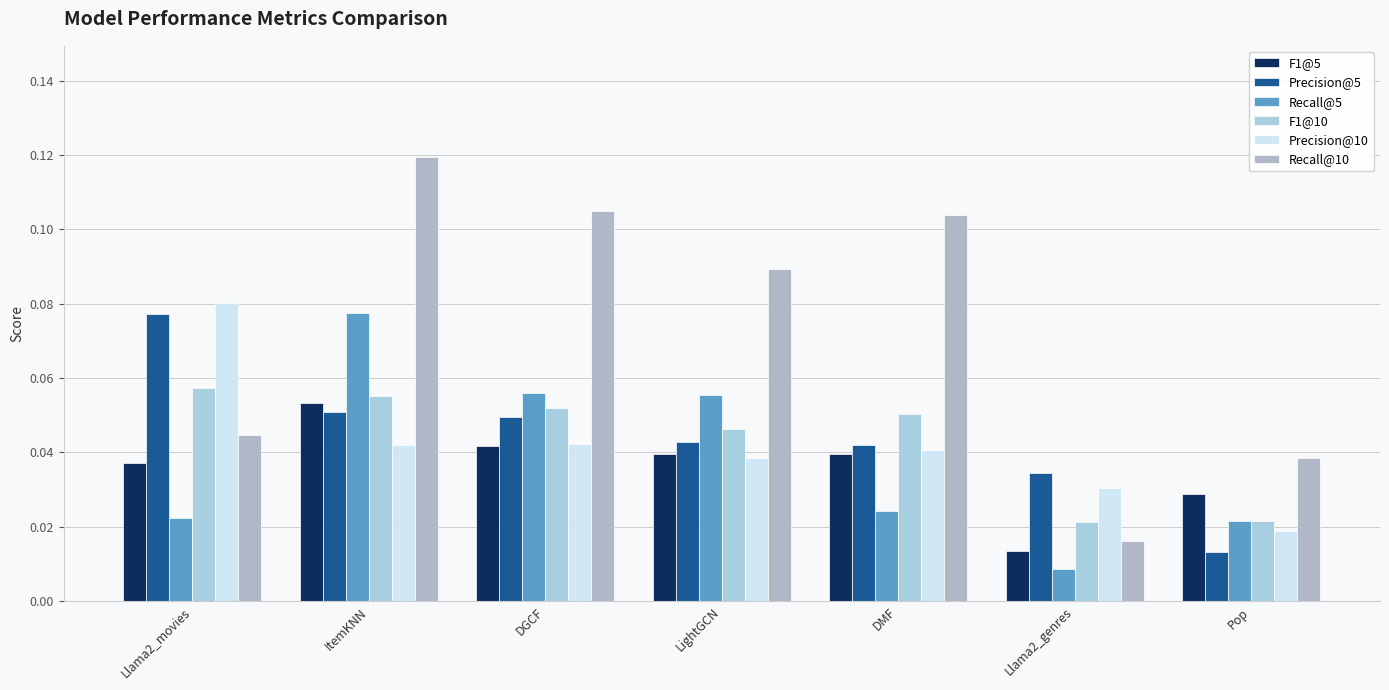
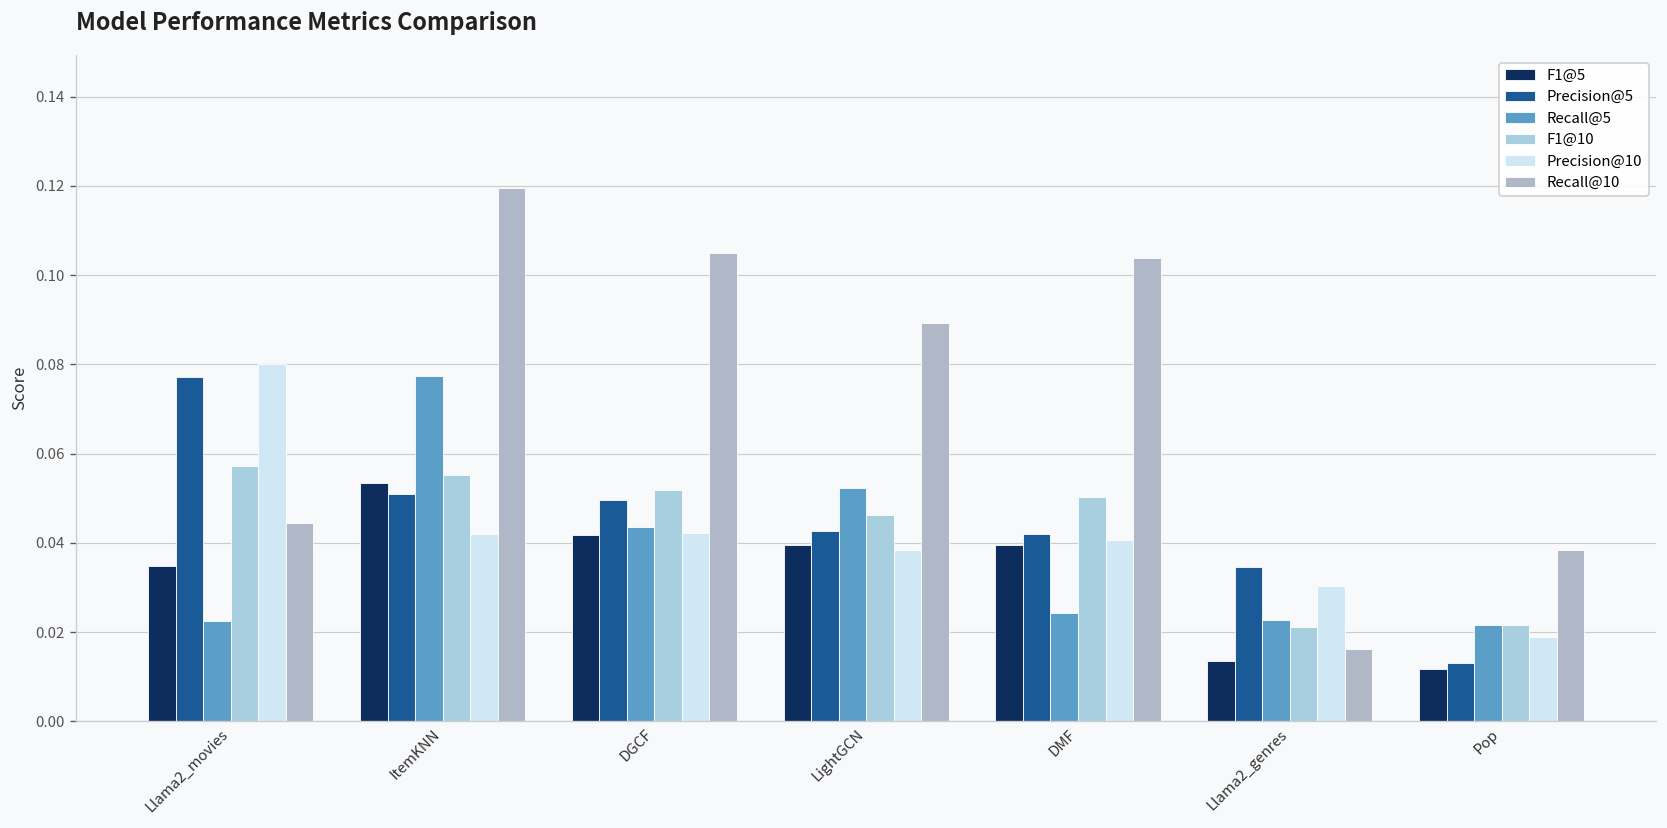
  {
    "F1@5": {
-     "Llama2_movies": 0.037,
+     "Llama2_movies": 0.035,
      "ItemKNN": 0.053,
      "DGCF": 0.042,
      "LightGCN": 0.040,
      "DMF": 0.040,
      "Llama2_genres": 0.014,
-     "Pop": 0.029
+     "Pop": 0.012
    },
    "Precision@5": {
      "Llama2_movies": 0.077,
      "ItemKNN": 0.051,
      "DGCF": 0.050,
      "LightGCN": 0.043,
      "DMF": 0.042,
      "Llama2_genres": 0.035,
      "Pop": 0.013
    },
    "Recall@5": {
      "Llama2_movies": 0.022,
      "ItemKNN": 0.077,
-     "DGCF": 0.056,
-     "LightGCN": 0.055,
+     "DGCF": 0.043,
+     "LightGCN": 0.052,
      "DMF": 0.024,
-     "Llama2_genres": 0.009,
+     "Llama2_genres": 0.023,
      "Pop": 0.022
    }
  }
